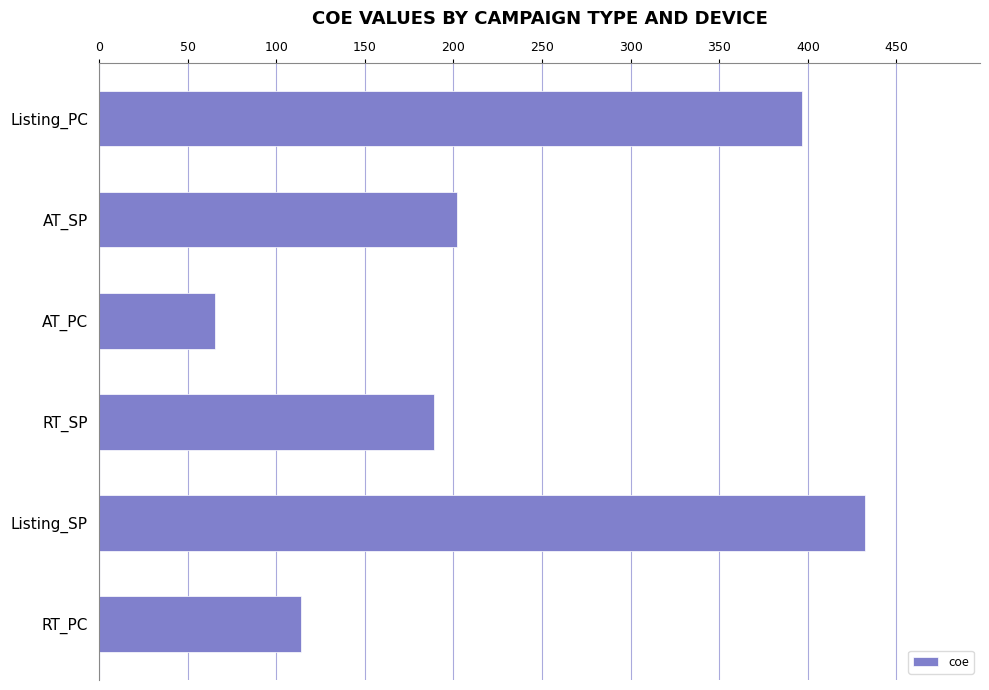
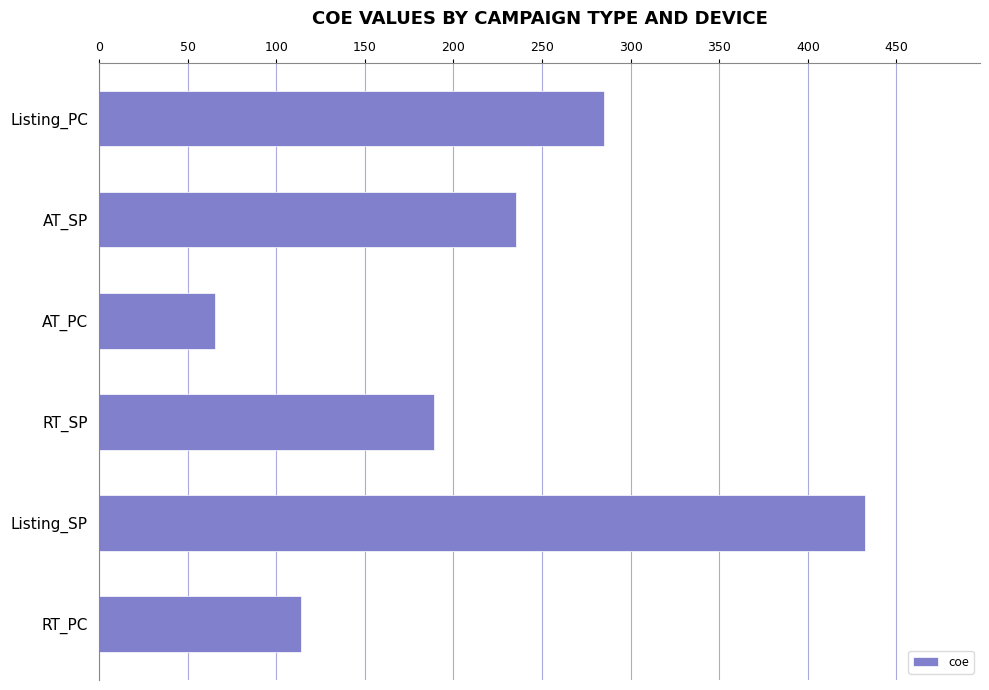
  {
-   "Listing_PC": 397,
-   "AT_SP": 202,
+   "Listing_PC": 285,
+   "AT_SP": 235,
    "AT_PC": 66,
    "RT_SP": 189,
    "Listing_SP": 432,
    "RT_PC": 114
  }
